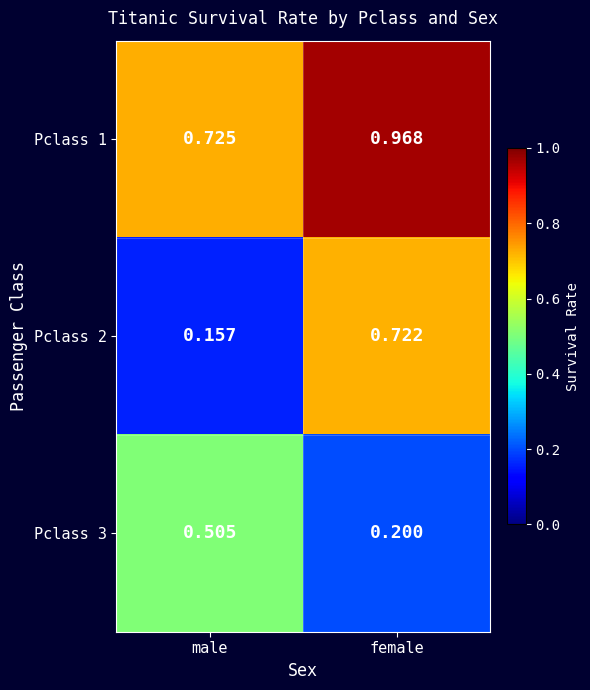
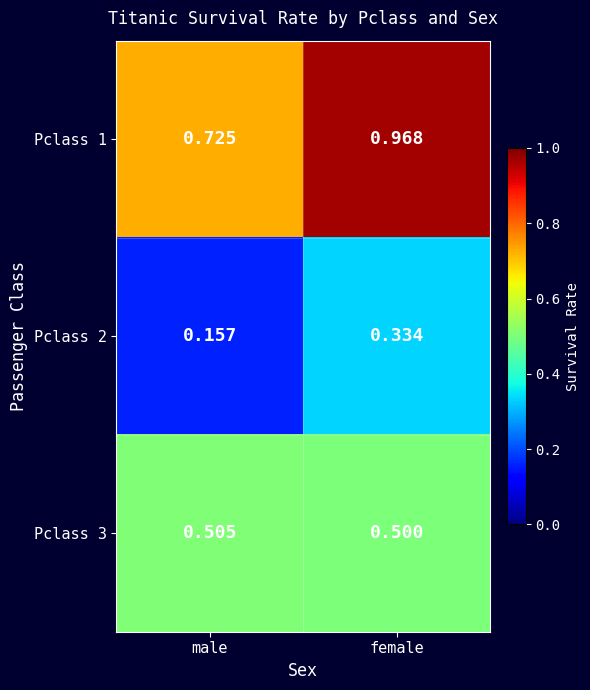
  {
    "Pclass 1": {
      "male": 0.725,
      "female": 0.968
    },
    "Pclass 2": {
      "male": 0.157,
-     "female": 0.722
+     "female": 0.334
    },
    "Pclass 3": {
      "male": 0.505,
-     "female": 0.200
+     "female": 0.500
    }
  }
